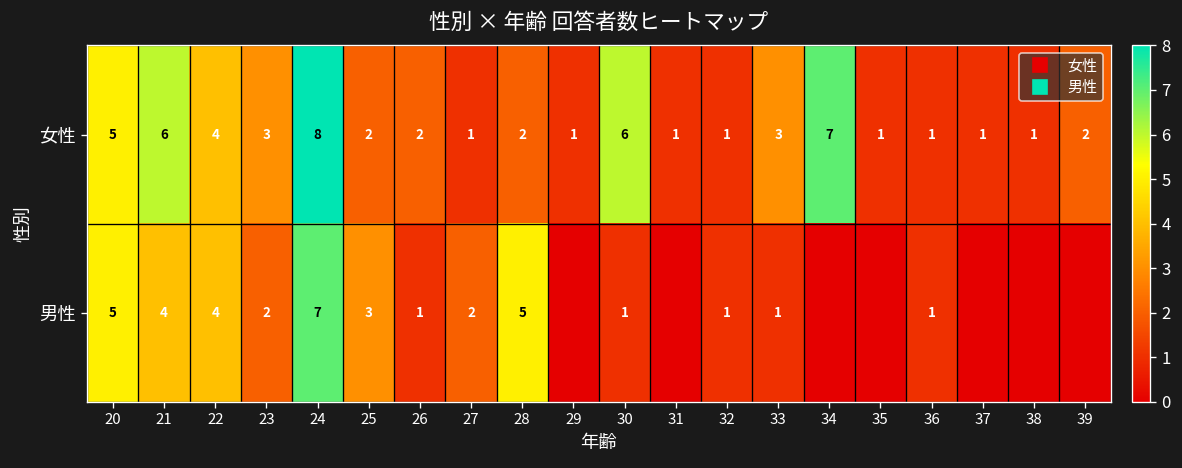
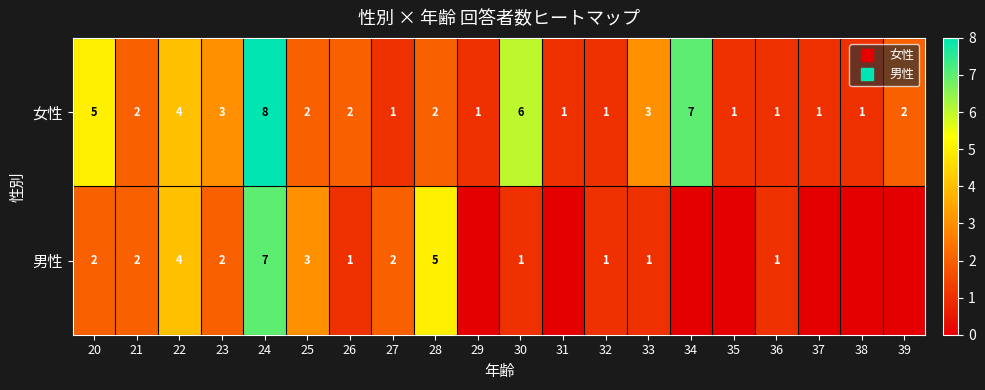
  {
    "女性": {
      "20": 5,
-     "21": 6,
+     "21": 2,
      "22": 4,
      "23": 3,
      "24": 8,
      "25": 2,
      "26": 2,
      "27": 1,
      "28": 2,
      "29": 1,
      "30": 6,
      "31": 1,
      "32": 1,
      "33": 3,
      "34": 7,
      "35": 1,
      "36": 1,
      "37": 1,
      "38": 1,
      "39": 2
    },
    "男性": {
-     "20": 5,
-     "21": 4,
+     "20": 2,
+     "21": 2,
      "22": 4,
      "23": 2,
      "24": 7,
      "25": 3,
      "26": 1,
      "27": 2,
      "28": 5,
      "30": 1,
      "32": 1,
      "33": 1,
      "36": 1
    }
  }
